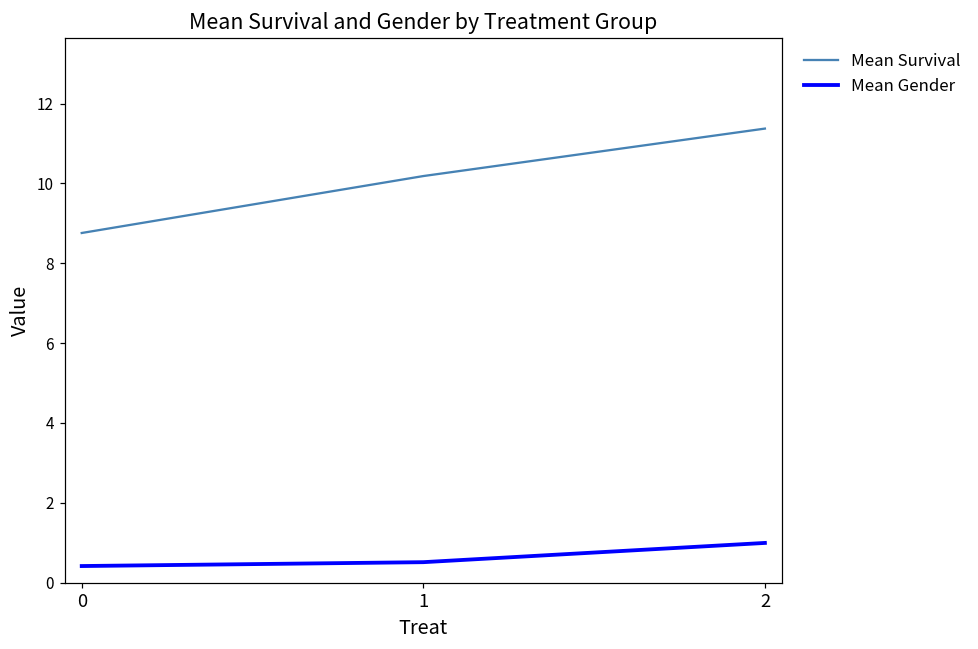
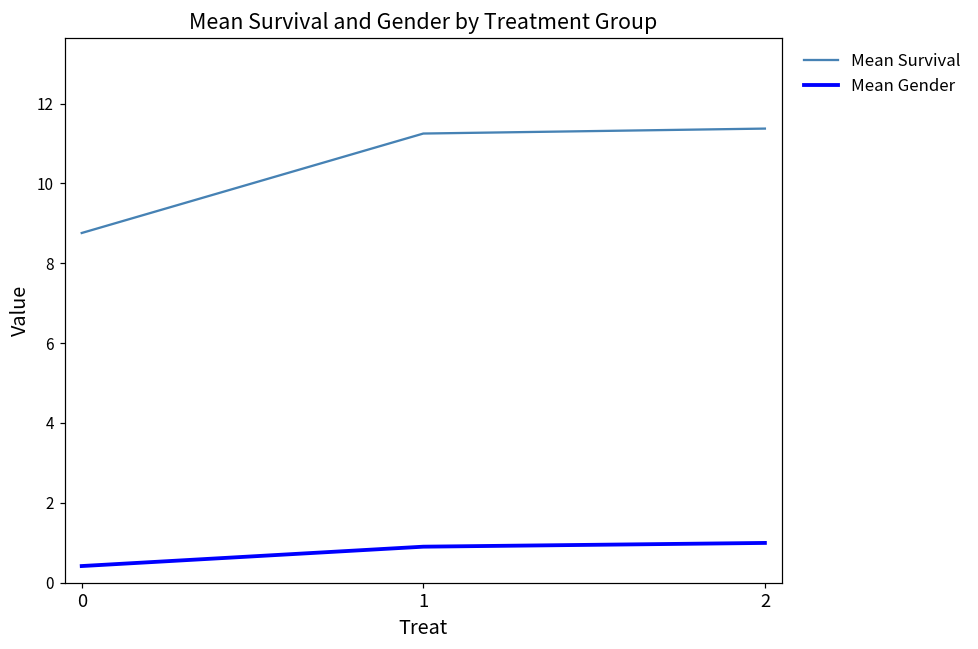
  {
    "Mean Survival": {
      "0": 8.8,
-     "1": 10.2,
+     "1": 11.3,
      "2": 11.4
    },
    "Mean Gender": {
      "0": 0.4,
-     "1": 0.5,
+     "1": 0.9,
      "2": 1.0
    }
  }
